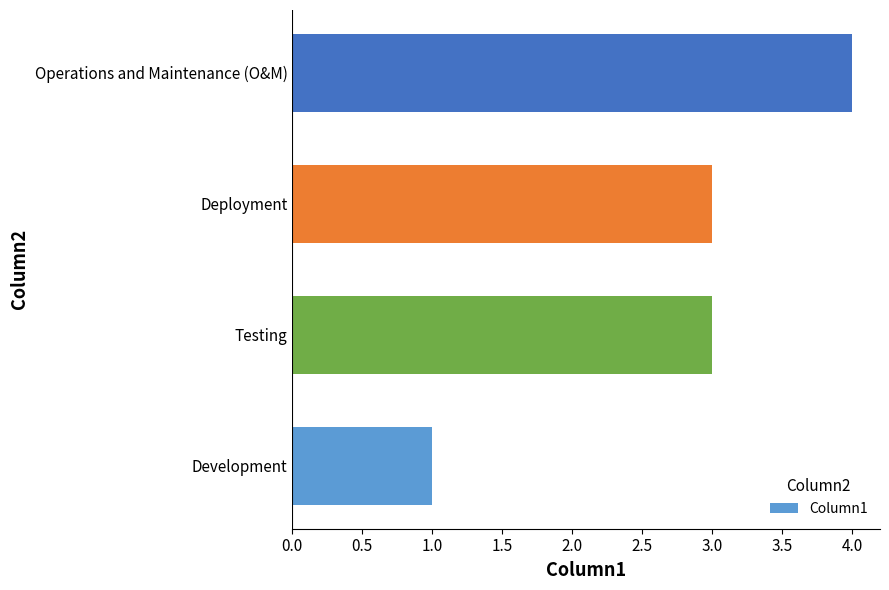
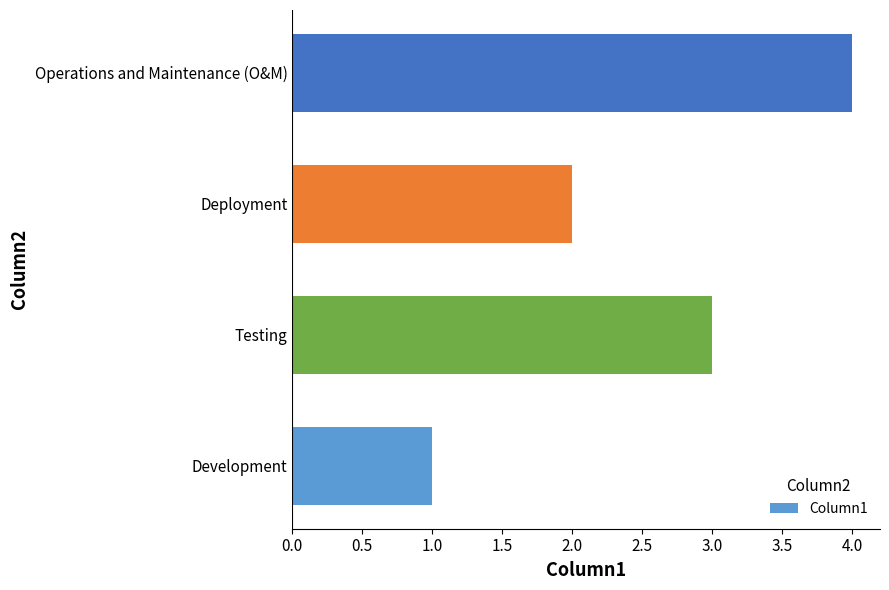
  {
    "Operations and Maintenance (O&M)": 4,
-   "Deployment": 3,
+   "Deployment": 2,
    "Testing": 3,
    "Development": 1
  }
